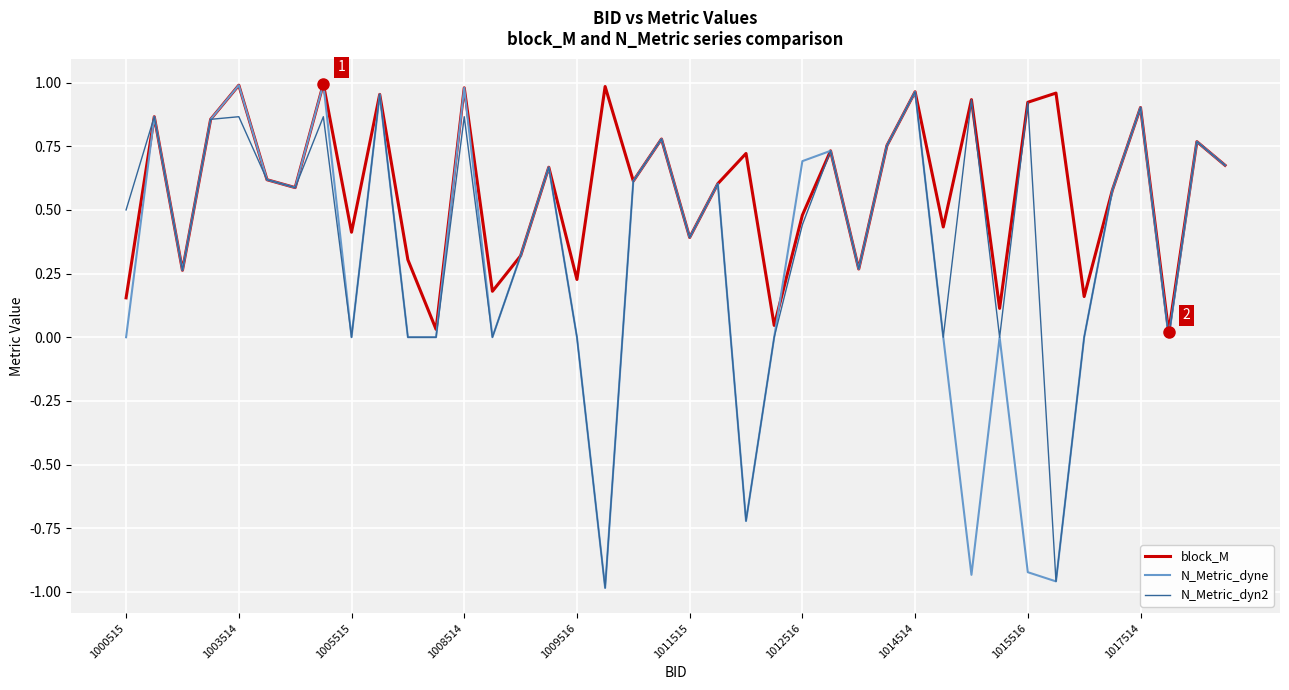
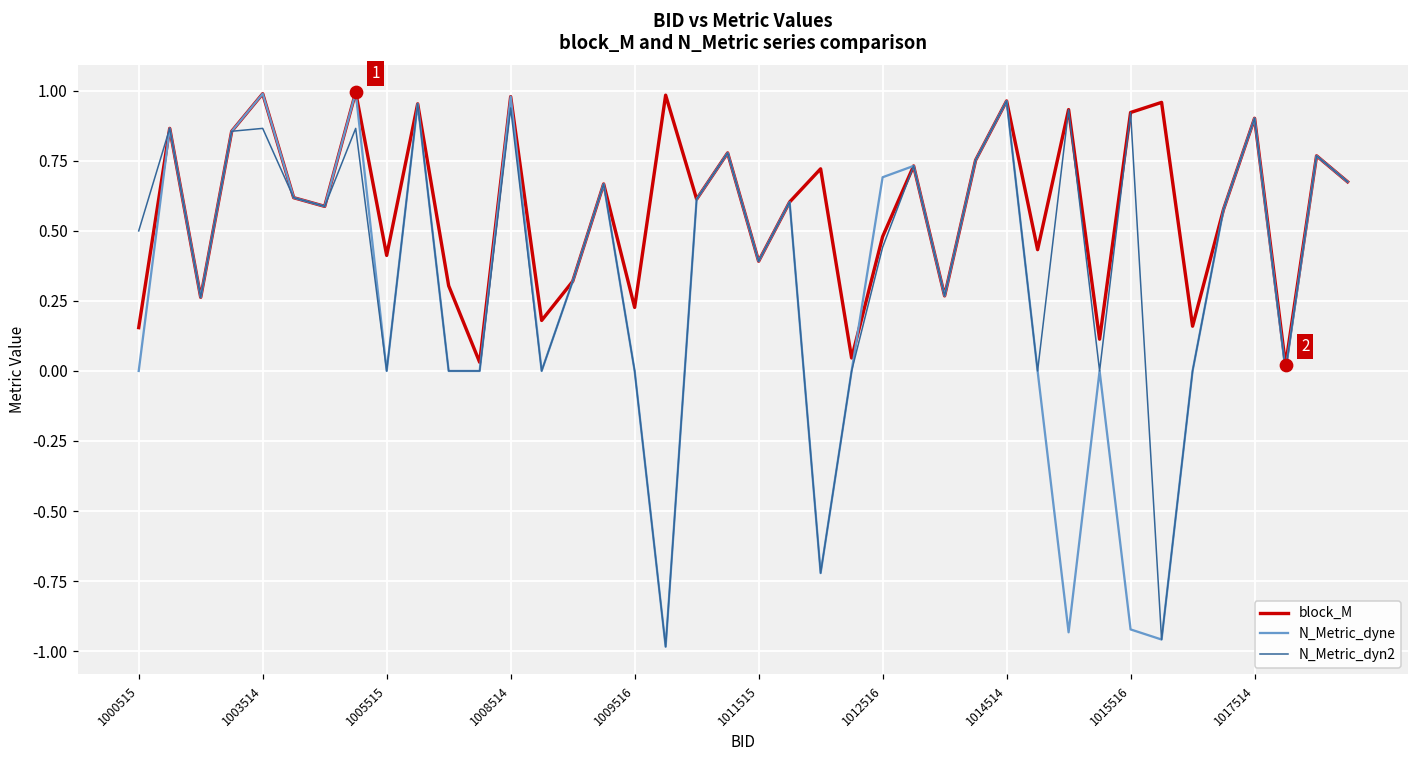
  {
    "N_Metric_dyne": {
      "1000515": 0.00,
      "1012516": 0.69,
      "1015516": -0.92
    },
    "N_Metric_dyn2": {
      "1000515": 0.50,
      "1003514": 0.87,
-     "1008514": 0.87,
+     "1008514": 0.94,
      "1012516": 0.44
    }
  }
